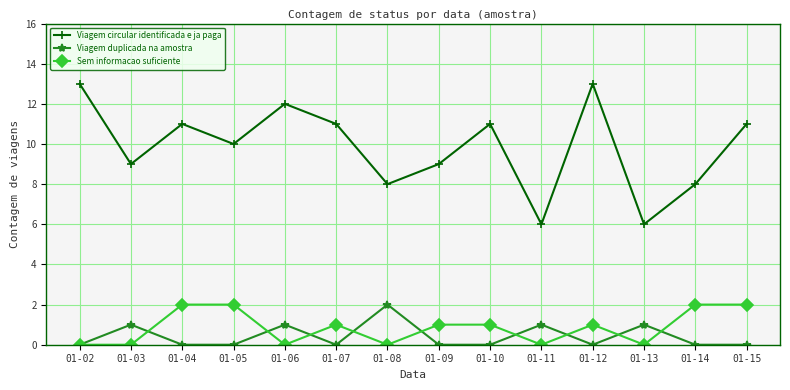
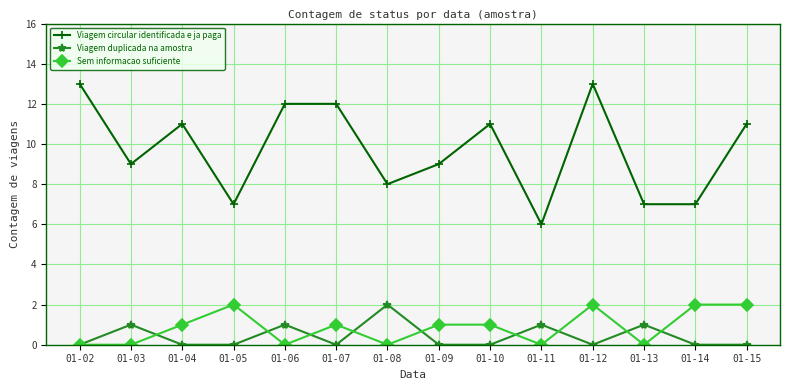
  {
    "Viagem circular identificada e ja paga": {
      "01-02": 13,
      "01-03": 9,
      "01-04": 11,
-     "01-05": 10,
+     "01-05": 7,
      "01-06": 12,
-     "01-07": 11,
+     "01-07": 12,
      "01-08": 8,
      "01-09": 9,
      "01-10": 11,
      "01-11": 6,
      "01-12": 13,
-     "01-13": 6,
-     "01-14": 8,
+     "01-13": 7,
+     "01-14": 7,
      "01-15": 11
    },
    "Viagem duplicada na amostra": {
      "01-03": 1,
      "01-04": 0,
      "01-05": 0,
      "01-06": 1,
      "01-07": 0,
      "01-08": 2,
      "01-09": 0,
      "01-10": 0,
      "01-11": 1,
      "01-12": 0,
      "01-13": 1,
      "01-14": 0,
      "01-15": 0
    },
    "Sem informacao suficiente": {
      "01-03": 0,
-     "01-04": 2,
+     "01-04": 1,
      "01-05": 2,
      "01-06": 0,
      "01-07": 1,
      "01-08": 0,
      "01-09": 1,
      "01-10": 1,
      "01-11": 0,
-     "01-12": 1,
+     "01-12": 2,
      "01-13": 0,
      "01-14": 2,
      "01-15": 2
    }
  }
